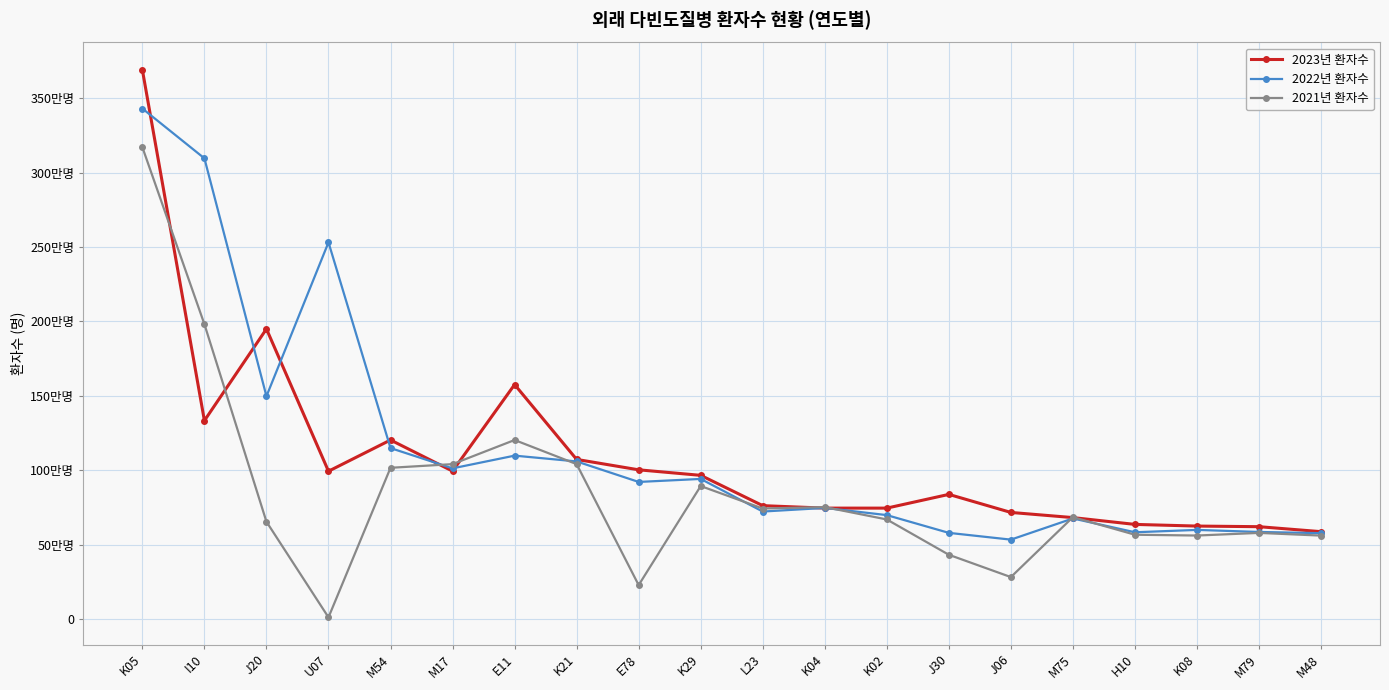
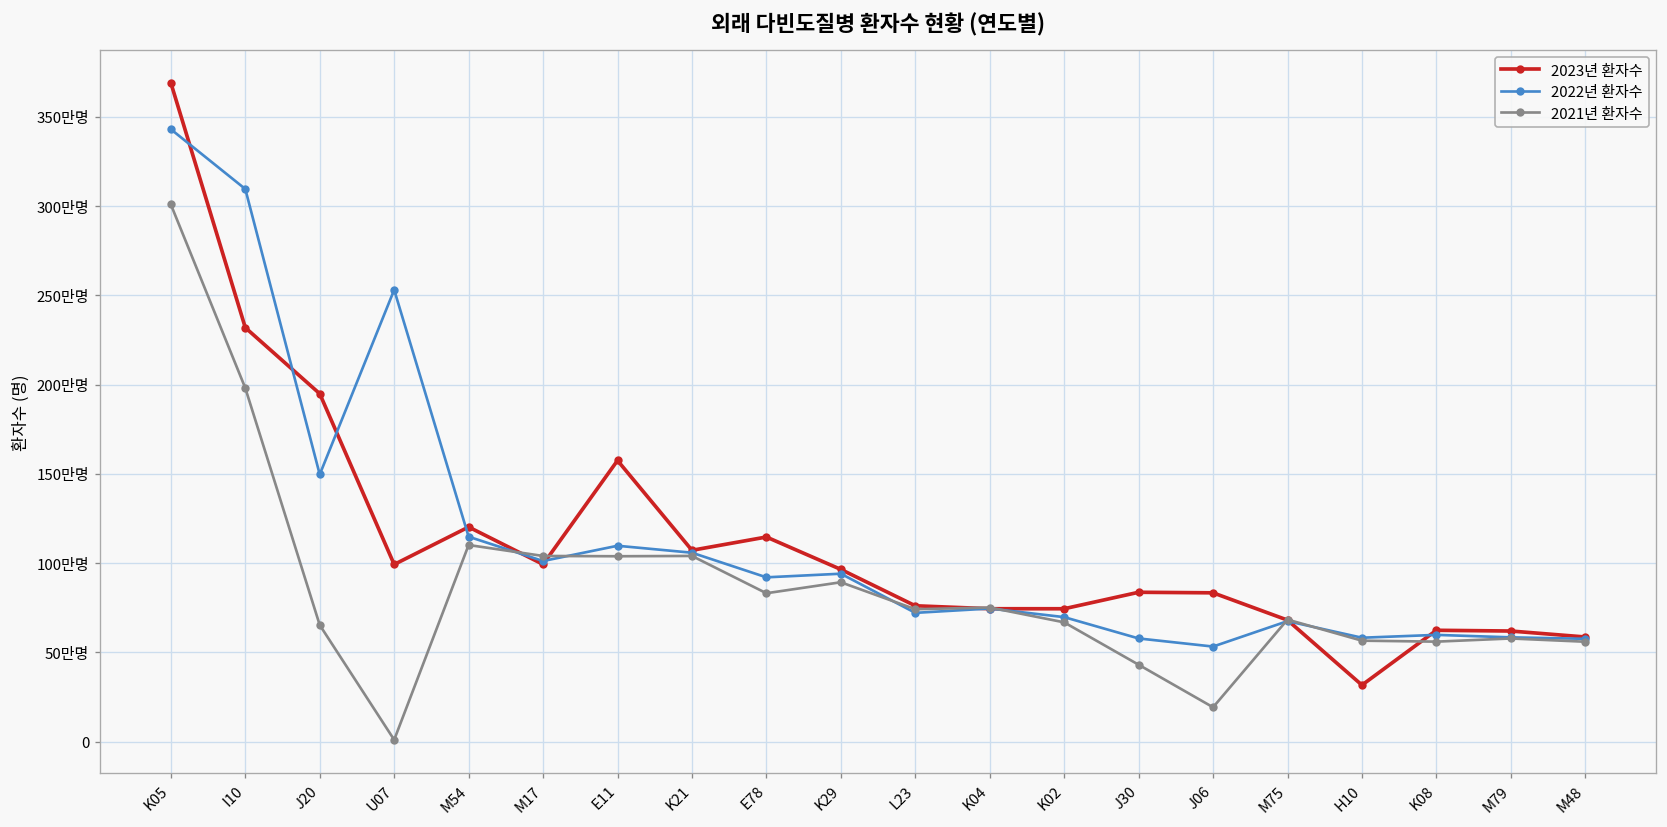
  {
    "2023년 환자수": {
      "K05": "369만명",
-     "I10": "133만명",
+     "I10": "232만명",
      "J20": "195만명",
      "U07": "99만명",
      "M54": "120만명",
      "M17": "99만명",
      "E11": "158만명",
-     "E78": "100만명",
+     "E78": "115만명",
      "K29": "97만명",
      "L23": "76만명",
      "K02": "75만명",
      "J30": "84만명",
-     "J06": "72만명",
-     "H10": "64만명",
+     "J06": "83만명",
+     "H10": "32만명",
      "K08": "62만명",
      "M79": "62만명"
    },
    "2022년 환자수": {
      "K05": "343만명",
      "I10": "310만명",
      "J20": "150만명",
      "U07": "253만명",
      "M54": "115만명",
      "M17": "101만명",
      "E11": "110만명",
      "E78": "92만명",
      "K29": "94만명",
      "L23": "72만명",
      "K02": "70만명",
      "J30": "58만명",
      "J06": "53만명",
      "K08": "60만명"
    },
    "2021년 환자수": {
-     "K05": "317만명",
+     "K05": "301만명",
      "I10": "198만명",
      "J20": "65만명",
      "U07": "1만명",
-     "M54": "102만명",
+     "M54": "110만명",
      "M17": "104만명",
-     "E11": "120만명",
+     "E11": "104만명",
      "K21": "104만명",
-     "E78": "23만명",
+     "E78": "83만명",
      "K29": "89만명",
      "L23": "74만명",
      "K02": "67만명",
      "J30": "43만명",
-     "J06": "28만명",
+     "J06": "19만명",
      "K08": "56만명"
    }
  }
